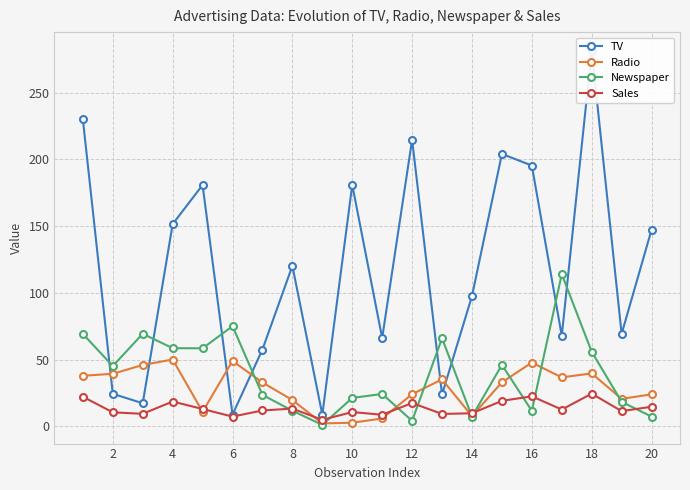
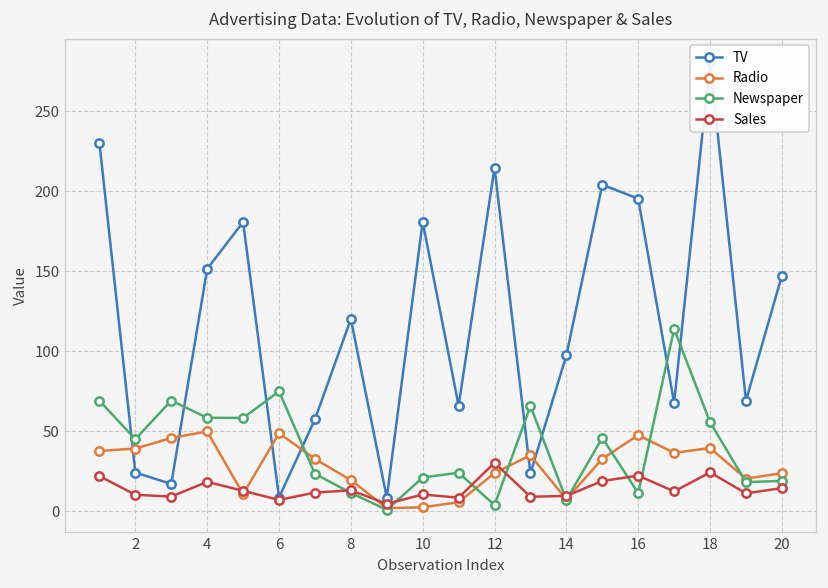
  {
    "TV": {
      "2": 24,
      "4": 152,
      "8": 120,
      "10": 181,
      "12": 215,
      "14": 98,
      "16": 195,
      "20": 147
    },
    "Radio": {
      "2": 39,
      "4": 50,
      "6": 49,
      "8": 20,
      "10": 3,
      "12": 24,
      "16": 48,
      "18": 40,
      "20": 24
    },
    "Newspaper": {
      "2": 45,
      "4": 59,
      "6": 75,
      "10": 21,
      "12": 4,
      "16": 12,
      "18": 56,
-     "20": 7
+     "20": 19
    },
    "Sales": {
      "2": 10,
      "4": 19,
      "10": 11,
-     "12": 17,
+     "12": 30,
      "14": 10,
      "16": 22,
      "18": 24,
      "20": 15
    }
  }
